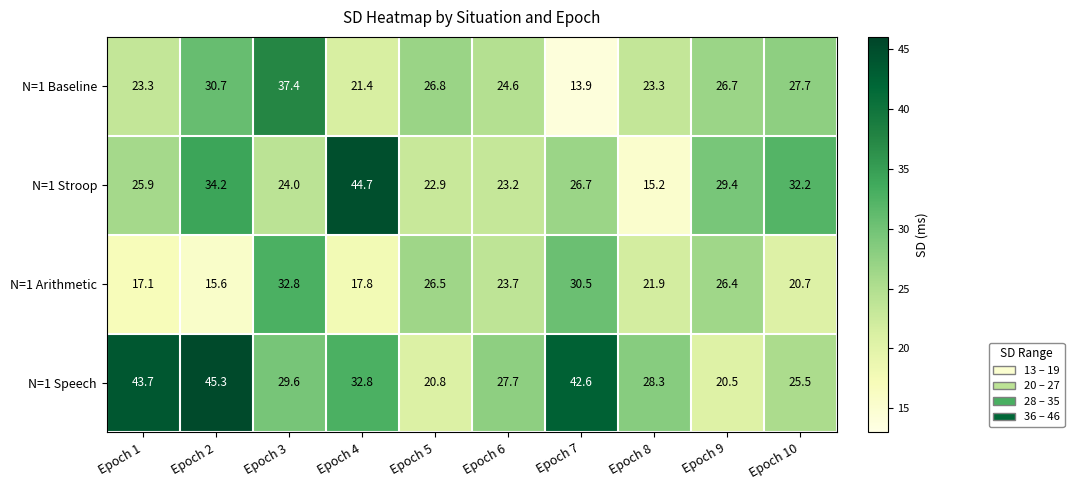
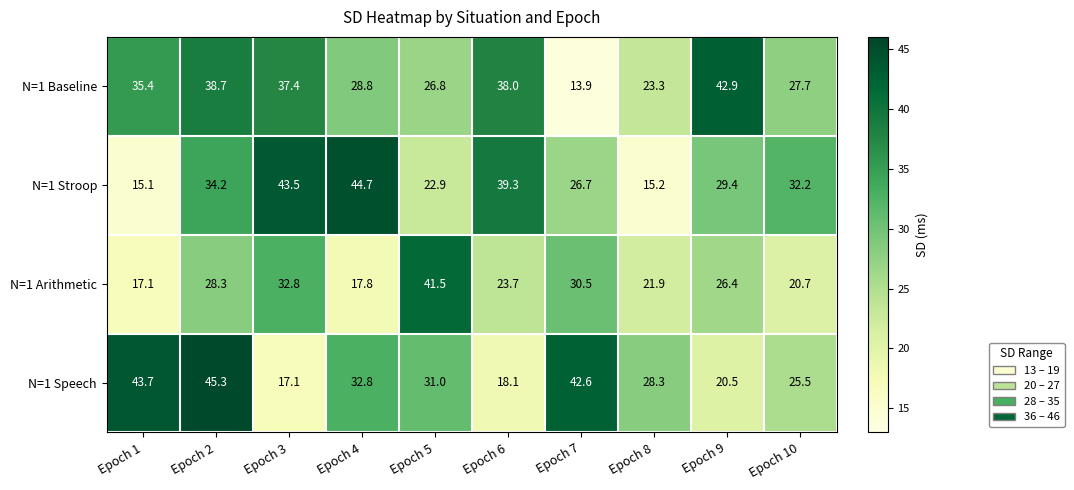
  {
    "N=1 Baseline": {
-     "Epoch 1": 23.3,
-     "Epoch 2": 30.7,
+     "Epoch 1": 35.4,
+     "Epoch 2": 38.7,
      "Epoch 3": 37.4,
-     "Epoch 4": 21.4,
+     "Epoch 4": 28.8,
      "Epoch 5": 26.8,
-     "Epoch 6": 24.6,
+     "Epoch 6": 38.0,
      "Epoch 7": 13.9,
      "Epoch 8": 23.3,
-     "Epoch 9": 26.7,
+     "Epoch 9": 42.9,
      "Epoch 10": 27.7
    },
    "N=1 Stroop": {
-     "Epoch 1": 25.9,
+     "Epoch 1": 15.1,
      "Epoch 2": 34.2,
-     "Epoch 3": 24.0,
+     "Epoch 3": 43.5,
      "Epoch 4": 44.7,
      "Epoch 5": 22.9,
-     "Epoch 6": 23.2,
+     "Epoch 6": 39.3,
      "Epoch 7": 26.7,
      "Epoch 8": 15.2,
      "Epoch 9": 29.4,
      "Epoch 10": 32.2
    },
    "N=1 Arithmetic": {
      "Epoch 1": 17.1,
-     "Epoch 2": 15.6,
+     "Epoch 2": 28.3,
      "Epoch 3": 32.8,
      "Epoch 4": 17.8,
-     "Epoch 5": 26.5,
+     "Epoch 5": 41.5,
      "Epoch 6": 23.7,
      "Epoch 7": 30.5,
      "Epoch 8": 21.9,
      "Epoch 9": 26.4,
      "Epoch 10": 20.7
    },
    "N=1 Speech": {
      "Epoch 1": 43.7,
      "Epoch 2": 45.3,
-     "Epoch 3": 29.6,
+     "Epoch 3": 17.1,
      "Epoch 4": 32.8,
-     "Epoch 5": 20.8,
-     "Epoch 6": 27.7,
+     "Epoch 5": 31.0,
+     "Epoch 6": 18.1,
      "Epoch 7": 42.6,
      "Epoch 8": 28.3,
      "Epoch 9": 20.5,
      "Epoch 10": 25.5
    }
  }
